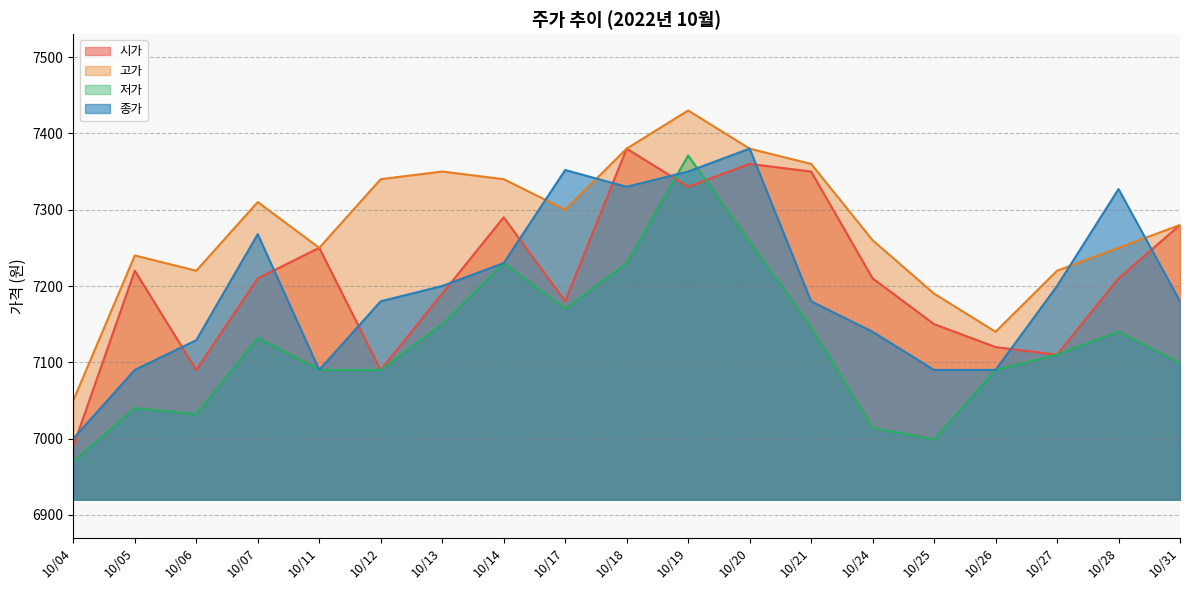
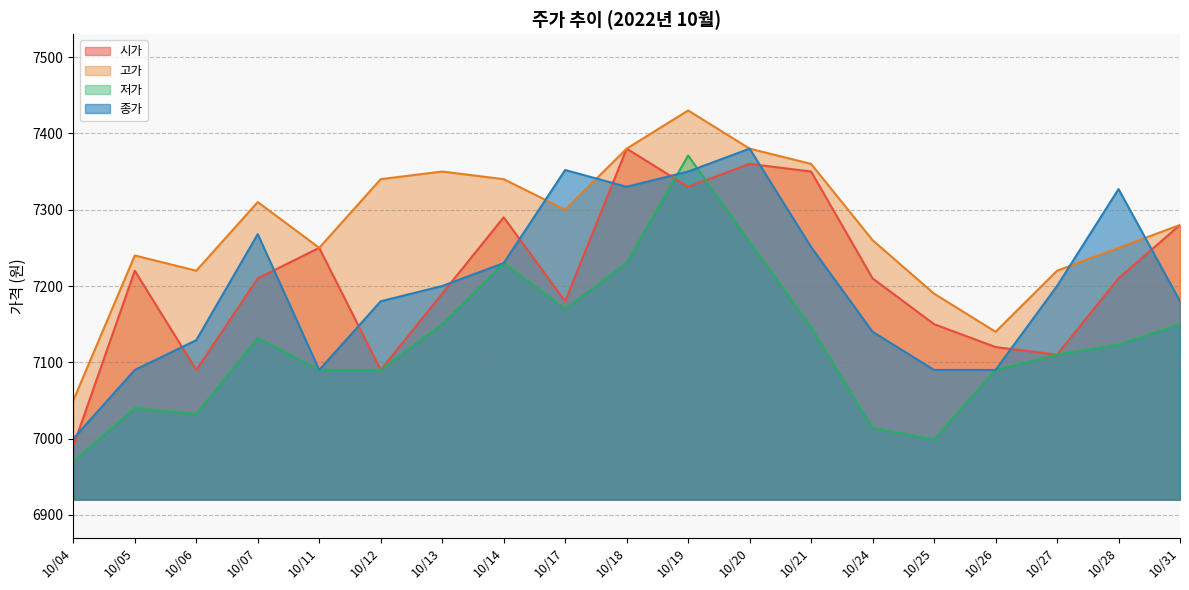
  {
    "저가": {
      "10/04": 6970,
      "10/05": 7040,
      "10/06": 7030,
      "10/07": 7130,
      "10/13": 7150,
      "10/17": 7170,
      "10/18": 7230,
      "10/19": 7370,
      "10/20": 7260,
      "10/21": 7150,
      "10/24": 7010,
      "10/25": 7000,
-     "10/28": 7140,
-     "10/31": 7100
+     "10/28": 7120,
+     "10/31": 7150
    },
    "종가": {
      "10/04": 7000,
      "10/05": 7090,
      "10/06": 7130,
      "10/07": 7270,
      "10/12": 7180,
      "10/13": 7200,
      "10/17": 7350,
      "10/18": 7330,
      "10/19": 7350,
-     "10/21": 7180,
+     "10/21": 7250,
      "10/24": 7140,
      "10/25": 7090,
      "10/27": 7200,
      "10/28": 7330,
      "10/31": 7180
    }
  }
